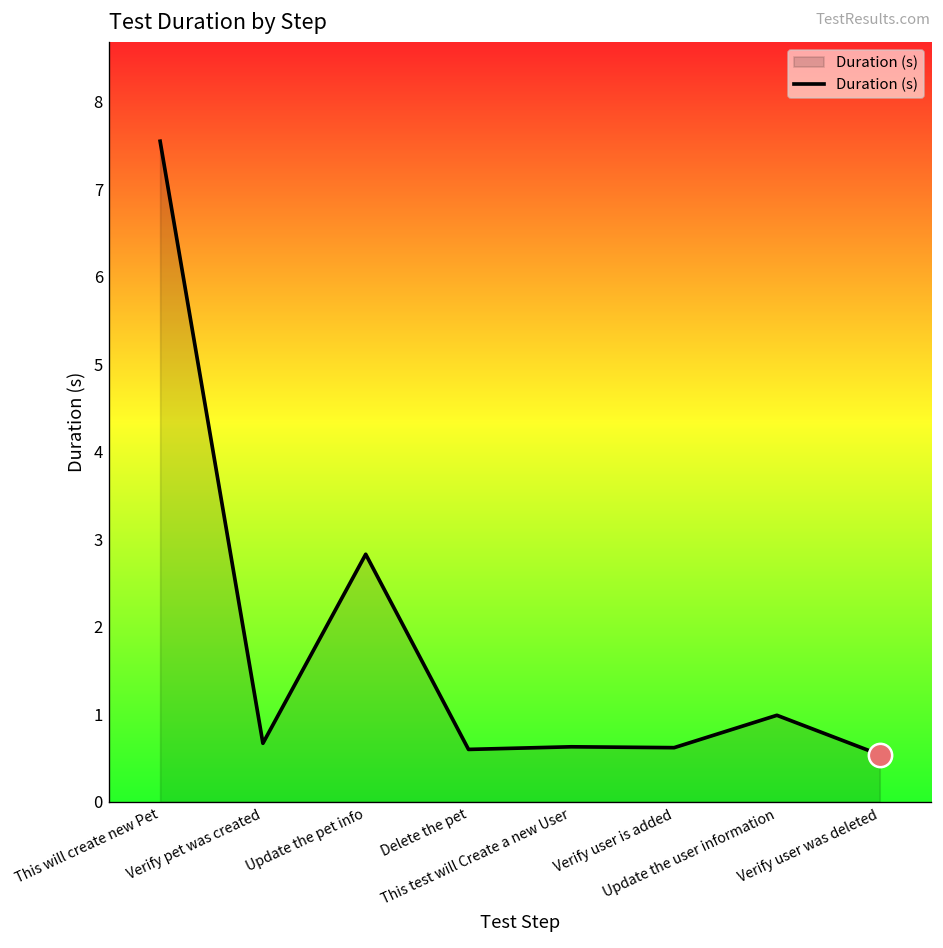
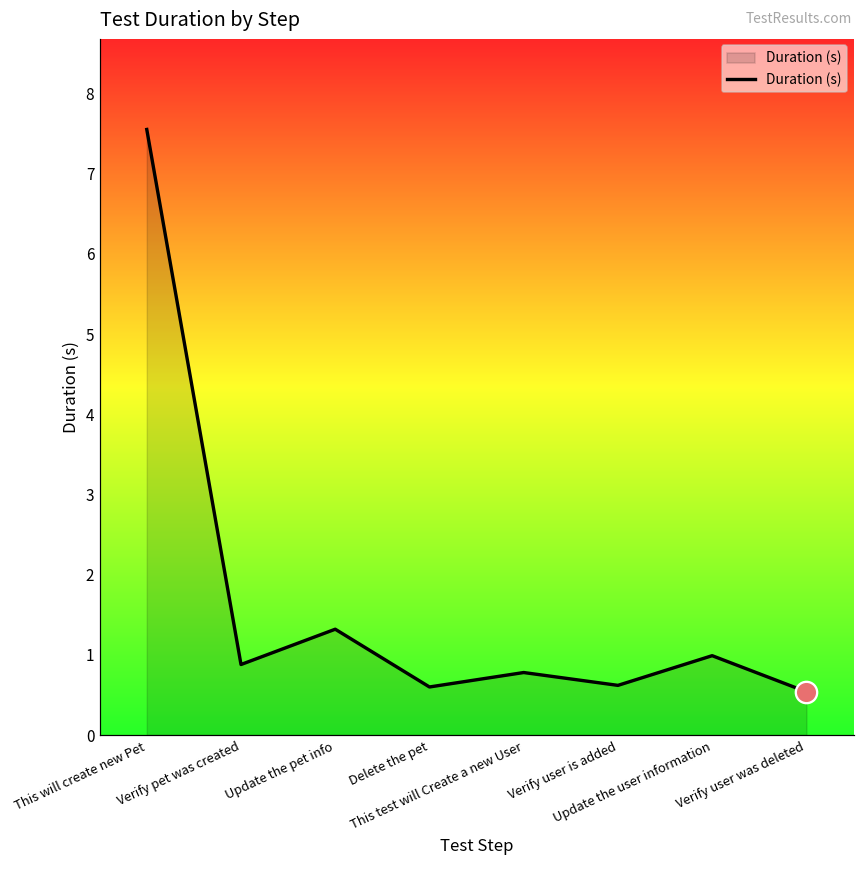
  {
    "Duration (s)": {
      "This will create new Pet": 7.6,
-     "Verify pet was created": 0.7,
-     "Update the pet info": 2.8,
+     "Verify pet was created": 0.9,
+     "Update the pet info": 1.3,
      "Delete the pet": 0.6,
-     "This test will Create a new User": 0.6,
+     "This test will Create a new User": 0.8,
      "Verify user is added": 0.6,
      "Update the user information": 1.0
    }
  }
